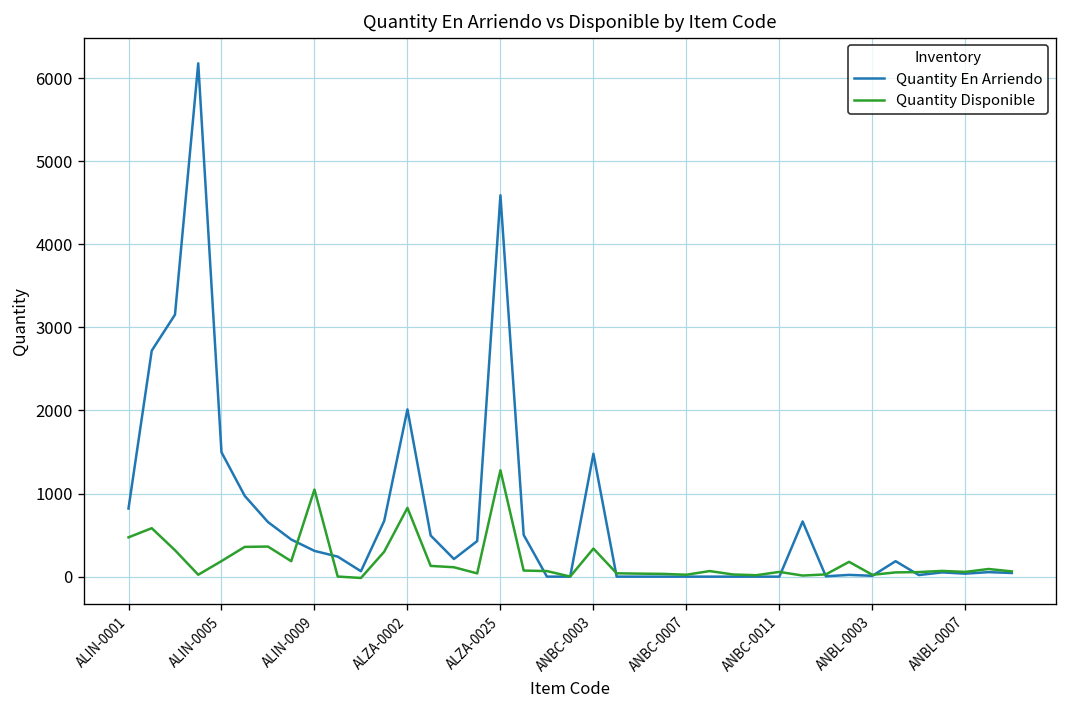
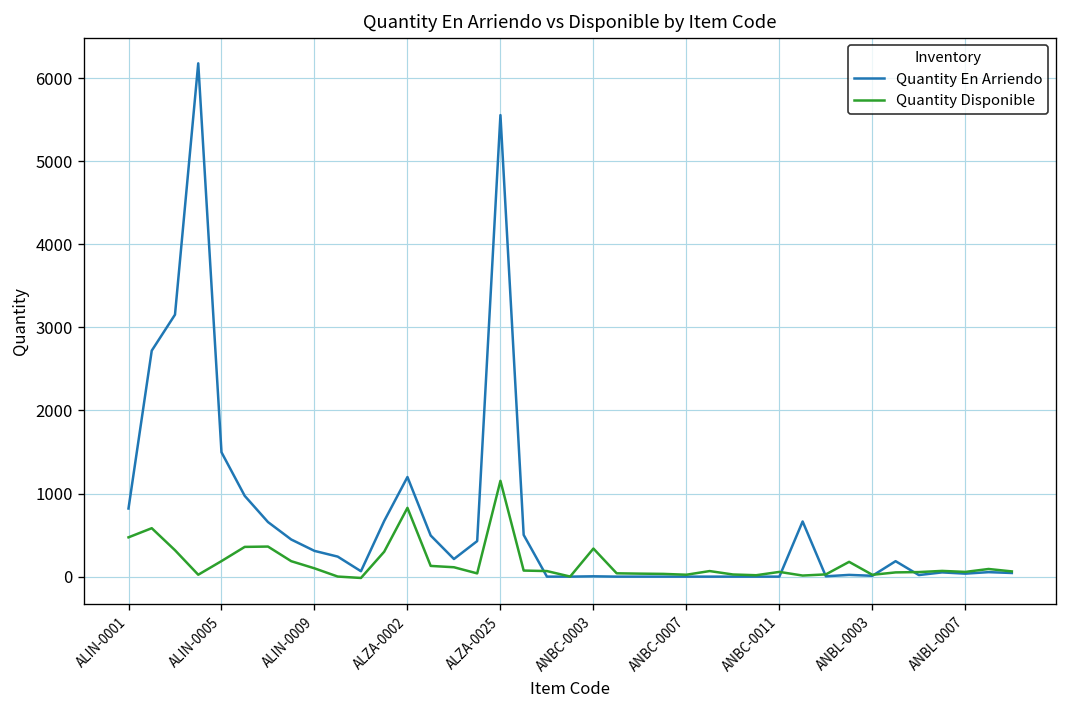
  {
    "Quantity En Arriendo": {
      "ALIN-0001": 800,
      "ALIN-0005": 1500,
      "ALIN-0009": 300,
-     "ALZA-0002": 2000,
-     "ALZA-0025": 4600,
-     "ANBC-0003": 1500,
+     "ALZA-0002": 1200,
+     "ALZA-0025": 5600,
+     "ANBC-0003": 0,
      "ANBC-0011": 0
    },
    "Quantity Disponible": {
      "ALIN-0001": 500,
      "ALIN-0005": 200,
-     "ALIN-0009": 1000,
+     "ALIN-0009": 100,
      "ALZA-0002": 800,
-     "ALZA-0025": 1300,
+     "ALZA-0025": 1200,
      "ANBC-0003": 300,
      "ANBC-0011": 100
    }
  }
